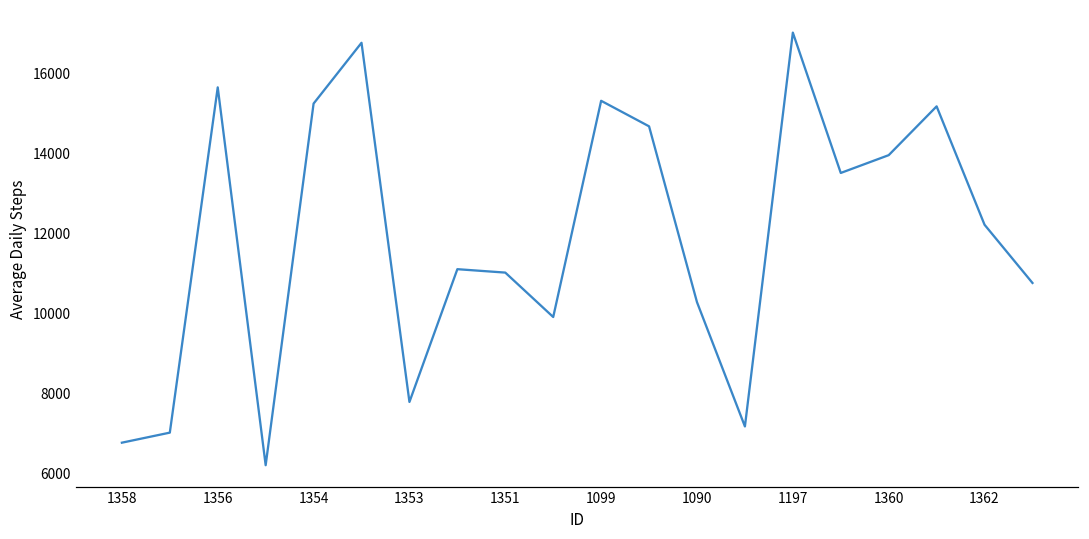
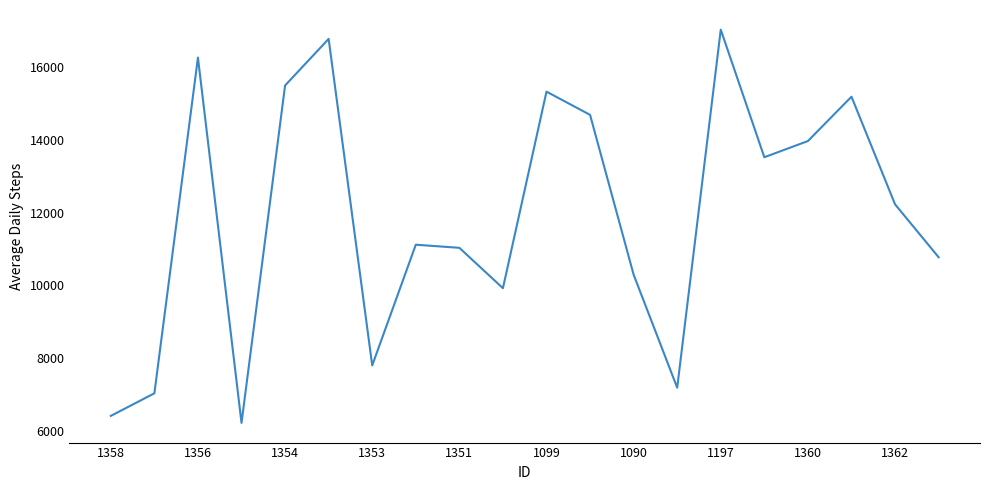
  {
-   "1358": 6800,
-   "1356": 15700,
-   "1354": 15300,
+   "1358": 6400,
+   "1356": 16300,
+   "1354": 15500,
    "1353": 7800,
    "1351": 11000,
    "1099": 15300,
    "1090": 10300,
    "1197": 17000,
    "1360": 14000,
    "1362": 12200
  }
